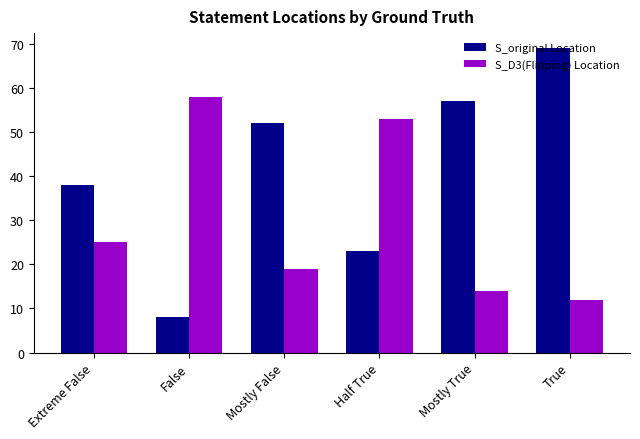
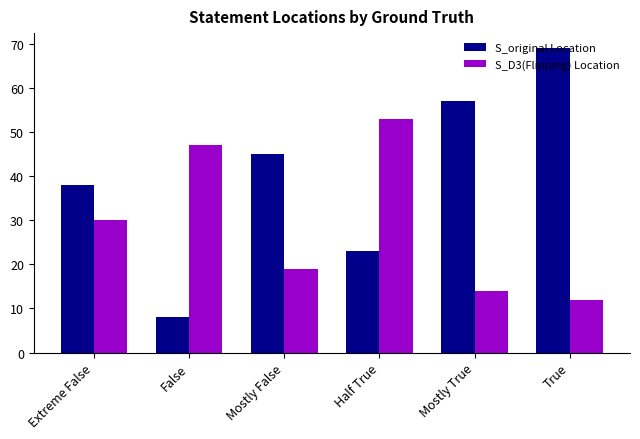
  {
    "S_original Location": {
      "Extreme False": 38,
      "False": 8,
-     "Mostly False": 52,
+     "Mostly False": 45,
      "Half True": 23,
      "Mostly True": 57,
      "True": 69
    },
    "S_D3(Flipping) Location": {
-     "Extreme False": 25,
-     "False": 58,
+     "Extreme False": 30,
+     "False": 47,
      "Mostly False": 19,
      "Half True": 53,
      "Mostly True": 14,
      "True": 12
    }
  }
